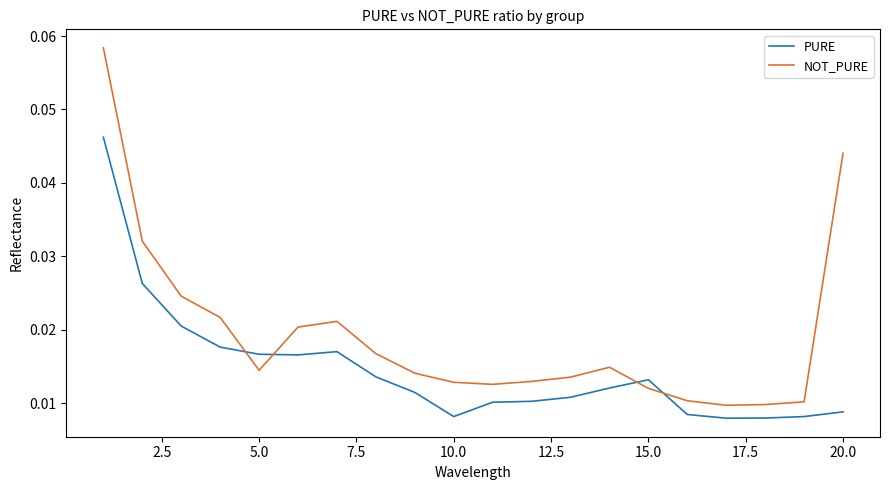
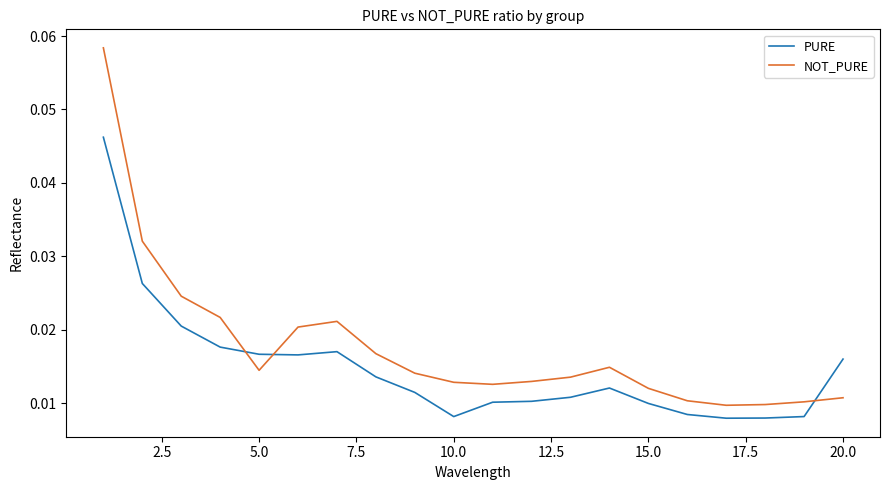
  {
    "PURE": {
      "5.0": 0.017,
      "10.0": 0.008,
-     "15.0": 0.013,
-     "20.0": 0.009
+     "15.0": 0.010,
+     "20.0": 0.016
    },
    "NOT_PURE": {
      "5.0": 0.014,
      "10.0": 0.013,
      "15.0": 0.012,
-     "20.0": 0.044
+     "20.0": 0.011
    }
  }
